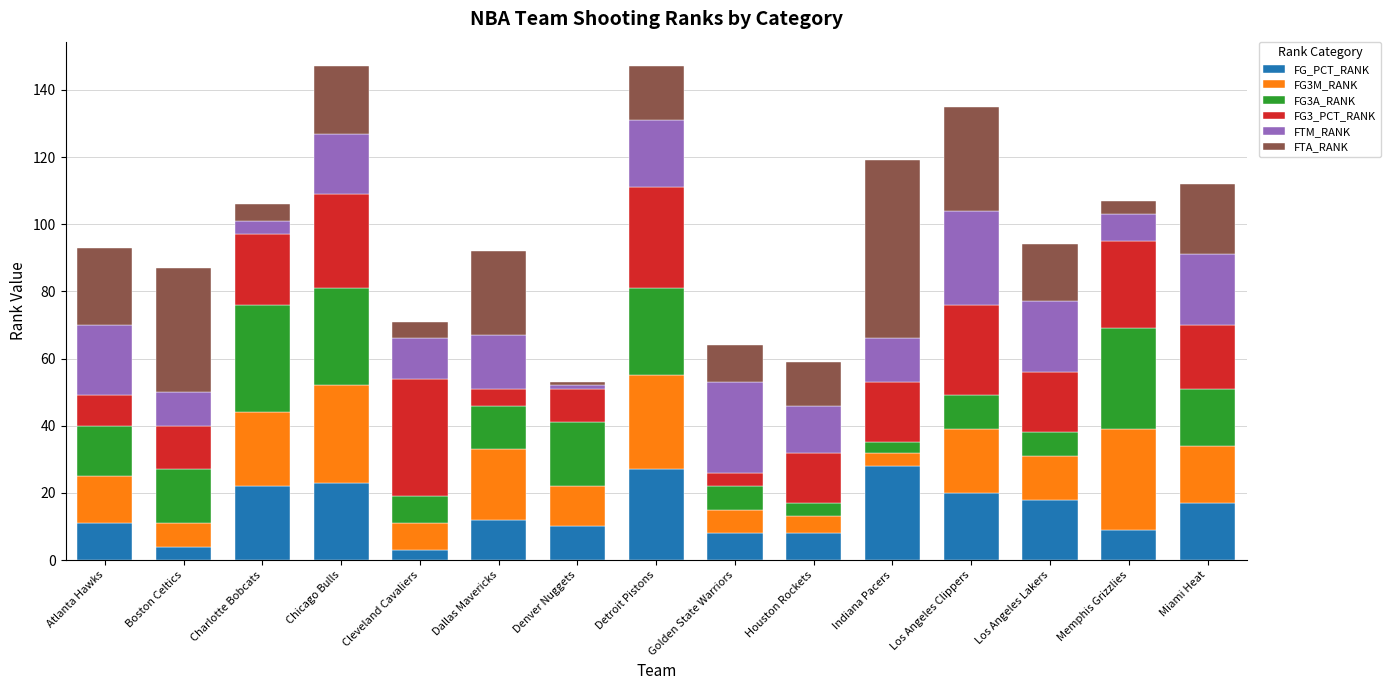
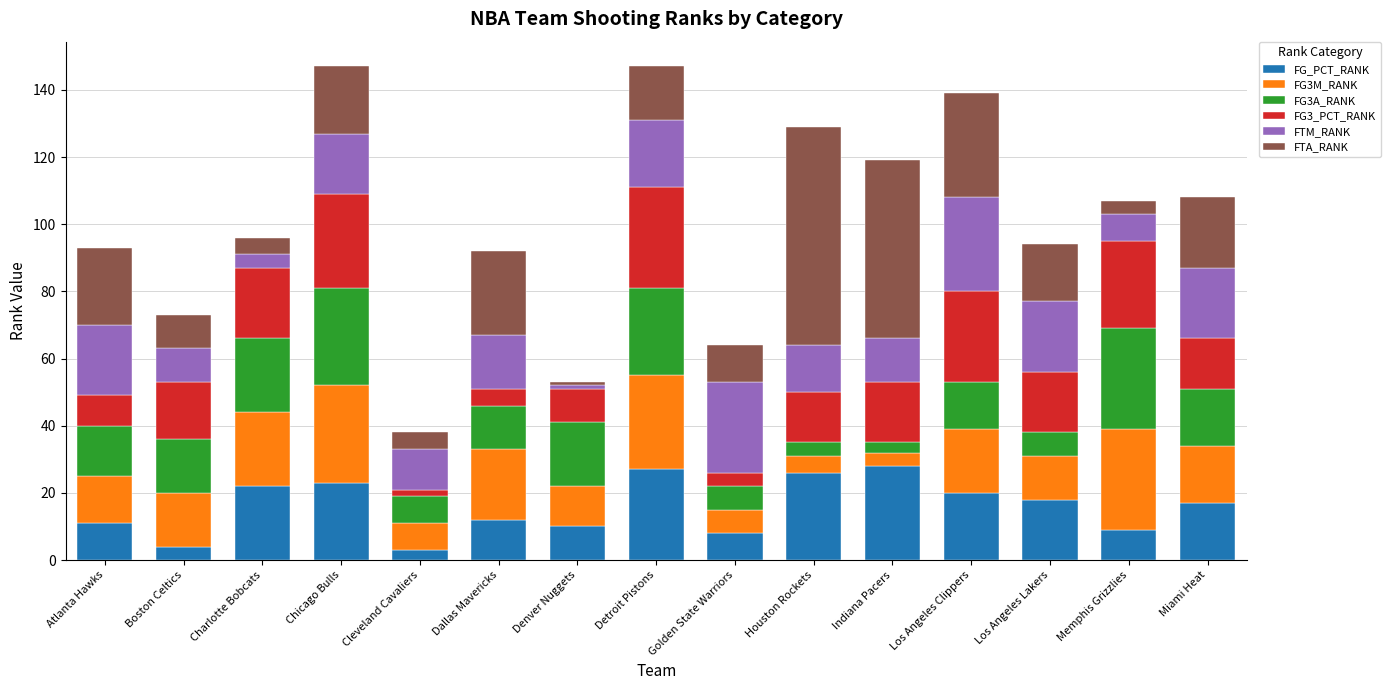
  {
    "FG_PCT_RANK": {
      "Atlanta Hawks": 11,
      "Boston Celtics": 4,
      "Charlotte Bobcats": 22,
      "Chicago Bulls": 23,
      "Cleveland Cavaliers": 3,
      "Dallas Mavericks": 12,
      "Denver Nuggets": 10,
      "Detroit Pistons": 27,
      "Golden State Warriors": 8,
-     "Houston Rockets": 8,
+     "Houston Rockets": 26,
      "Indiana Pacers": 28,
      "Los Angeles Clippers": 20,
      "Los Angeles Lakers": 18,
      "Memphis Grizzlies": 9,
      "Miami Heat": 17
    },
    "FG3M_RANK": {
      "Atlanta Hawks": 14,
-     "Boston Celtics": 7,
+     "Boston Celtics": 16,
      "Charlotte Bobcats": 22,
      "Chicago Bulls": 29,
      "Cleveland Cavaliers": 8,
      "Dallas Mavericks": 21,
      "Denver Nuggets": 12,
      "Detroit Pistons": 28,
      "Golden State Warriors": 7,
      "Houston Rockets": 5,
      "Indiana Pacers": 4,
      "Los Angeles Clippers": 19,
      "Los Angeles Lakers": 13,
      "Memphis Grizzlies": 30,
      "Miami Heat": 17
    },
    "FG3A_RANK": {
      "Atlanta Hawks": 15,
      "Boston Celtics": 16,
-     "Charlotte Bobcats": 32,
+     "Charlotte Bobcats": 22,
      "Chicago Bulls": 29,
      "Cleveland Cavaliers": 8,
      "Dallas Mavericks": 13,
      "Denver Nuggets": 19,
      "Detroit Pistons": 26,
      "Golden State Warriors": 7,
      "Houston Rockets": 4,
      "Indiana Pacers": 3,
-     "Los Angeles Clippers": 10,
+     "Los Angeles Clippers": 14,
      "Los Angeles Lakers": 7,
      "Memphis Grizzlies": 30,
      "Miami Heat": 17
    },
    "FG3_PCT_RANK": {
      "Atlanta Hawks": 9,
-     "Boston Celtics": 13,
+     "Boston Celtics": 17,
      "Charlotte Bobcats": 21,
      "Chicago Bulls": 28,
-     "Cleveland Cavaliers": 35,
+     "Cleveland Cavaliers": 2,
      "Dallas Mavericks": 5,
      "Denver Nuggets": 10,
      "Detroit Pistons": 30,
      "Golden State Warriors": 4,
      "Houston Rockets": 15,
      "Indiana Pacers": 18,
      "Los Angeles Clippers": 27,
      "Los Angeles Lakers": 18,
      "Memphis Grizzlies": 26,
-     "Miami Heat": 19
+     "Miami Heat": 15
    },
    "FTM_RANK": {
      "Atlanta Hawks": 21,
      "Boston Celtics": 10,
      "Charlotte Bobcats": 4,
      "Chicago Bulls": 18,
      "Cleveland Cavaliers": 12,
      "Dallas Mavericks": 16,
      "Denver Nuggets": 1,
      "Detroit Pistons": 20,
      "Golden State Warriors": 27,
      "Houston Rockets": 14,
      "Indiana Pacers": 13,
      "Los Angeles Clippers": 28,
      "Los Angeles Lakers": 21,
      "Memphis Grizzlies": 8,
      "Miami Heat": 21
    },
    "FTA_RANK": {
      "Atlanta Hawks": 23,
-     "Boston Celtics": 37,
+     "Boston Celtics": 10,
      "Charlotte Bobcats": 5,
      "Chicago Bulls": 20,
      "Cleveland Cavaliers": 5,
      "Dallas Mavericks": 25,
      "Denver Nuggets": 1,
      "Detroit Pistons": 16,
      "Golden State Warriors": 11,
-     "Houston Rockets": 13,
+     "Houston Rockets": 65,
      "Indiana Pacers": 53,
      "Los Angeles Clippers": 31,
      "Los Angeles Lakers": 17,
      "Memphis Grizzlies": 4,
      "Miami Heat": 21
    }
  }
